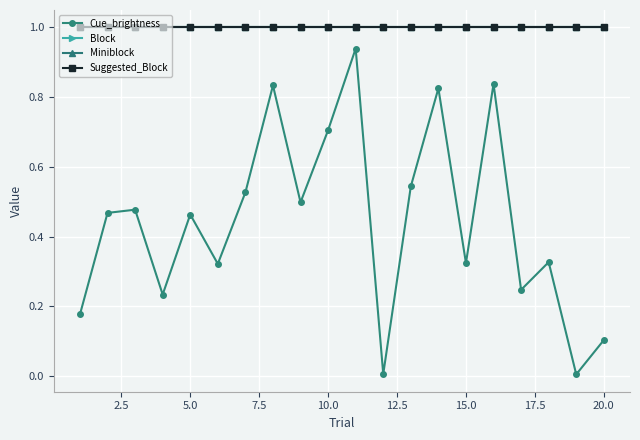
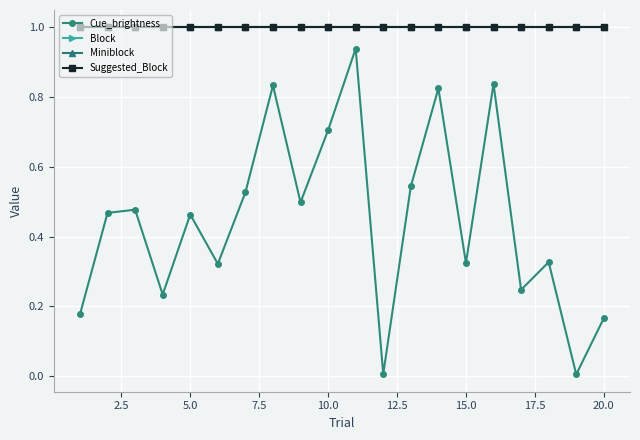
  {
    "Cue_brightness": {
      "5.0": 0.46,
      "10.0": 0.71,
      "15.0": 0.32,
-     "20.0": 0.10
+     "20.0": 0.17
    },
    "Suggested_Block": {
      "5.0": 1.00,
      "10.0": 1.00,
      "15.0": 1.00,
      "20.0": 1.00
    }
  }
